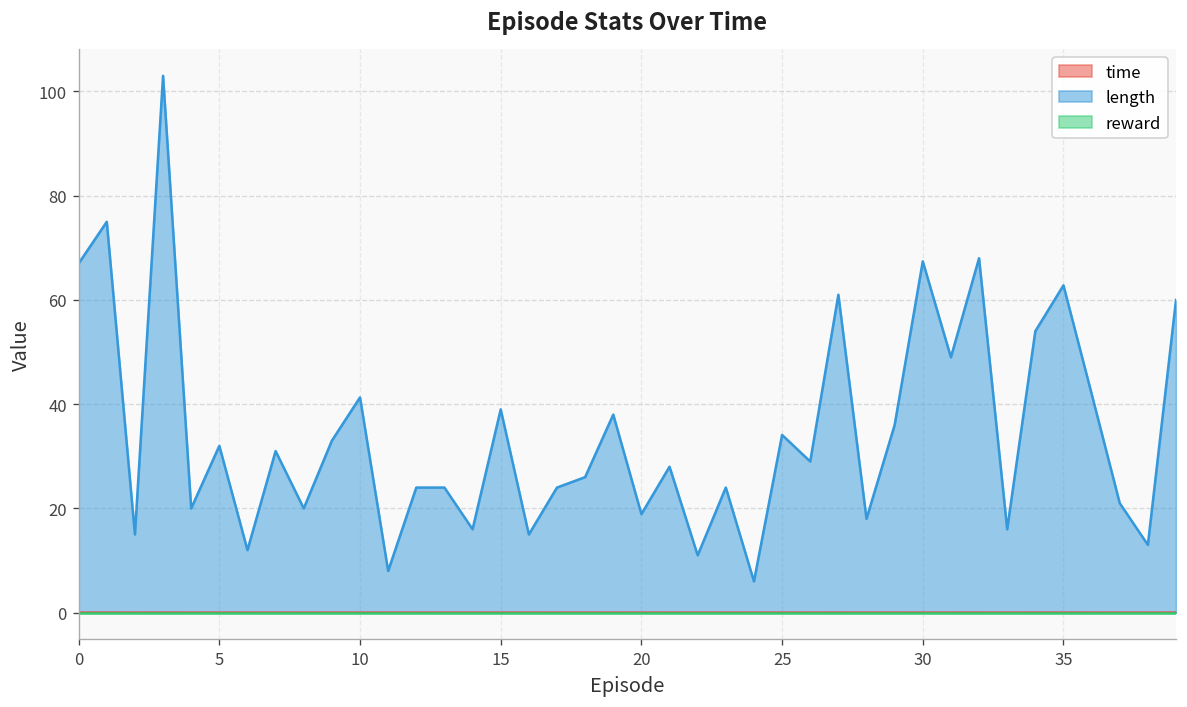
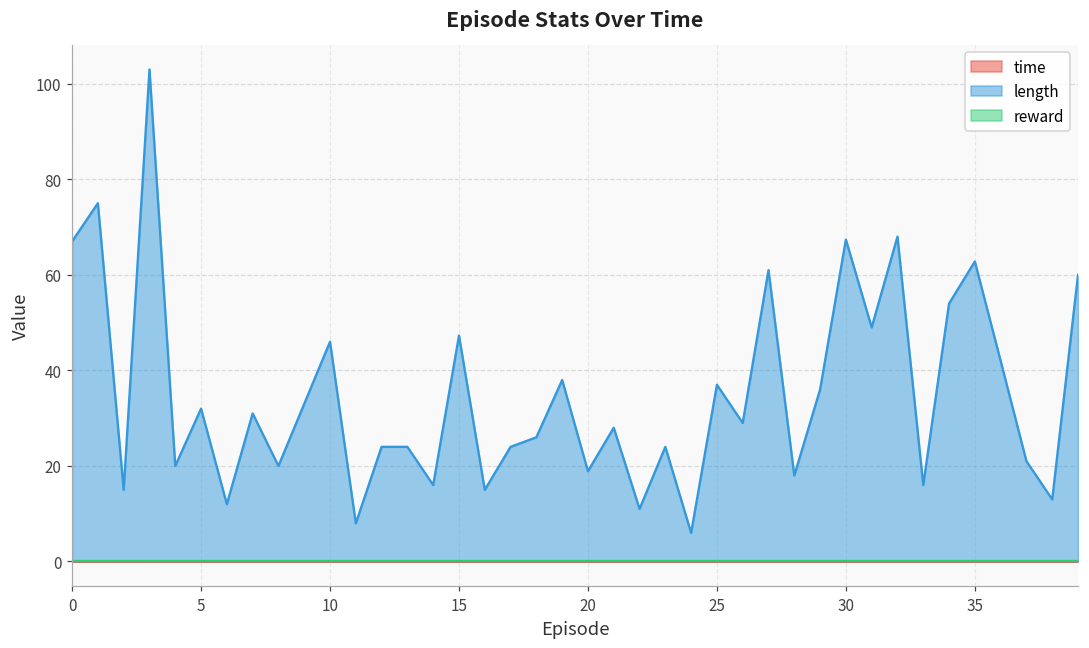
  {
    "length": {
      "0": 67,
      "5": 32,
-     "10": 41,
-     "15": 39,
+     "10": 46,
+     "15": 47,
      "20": 19,
-     "25": 34,
+     "25": 37,
      "30": 67,
      "35": 63
    },
    "reward": {
      "0": 0,
      "5": 0,
      "10": 0,
      "15": 0,
      "20": 0,
      "25": 0,
      "30": 0,
      "35": 0
    }
  }
